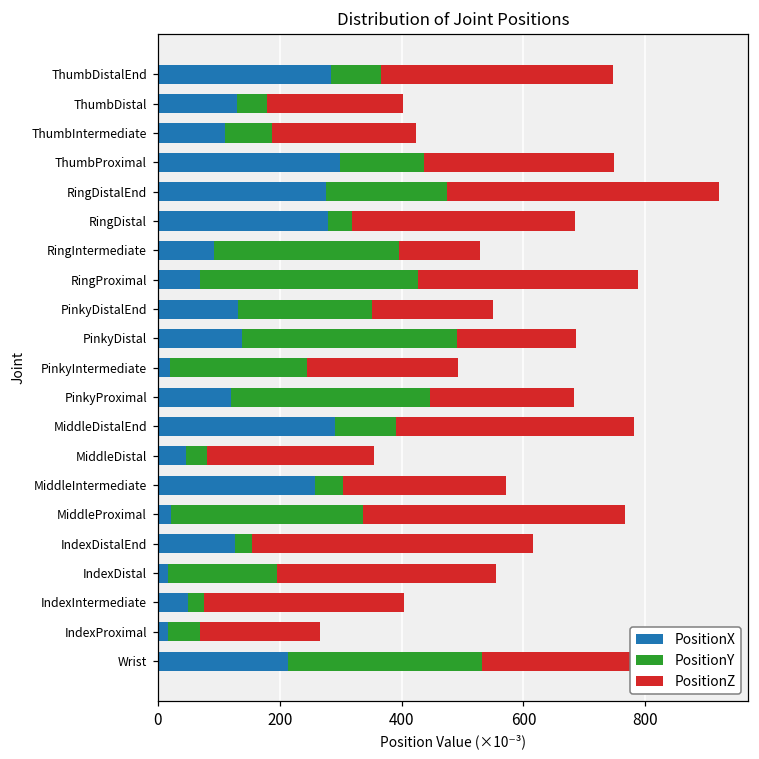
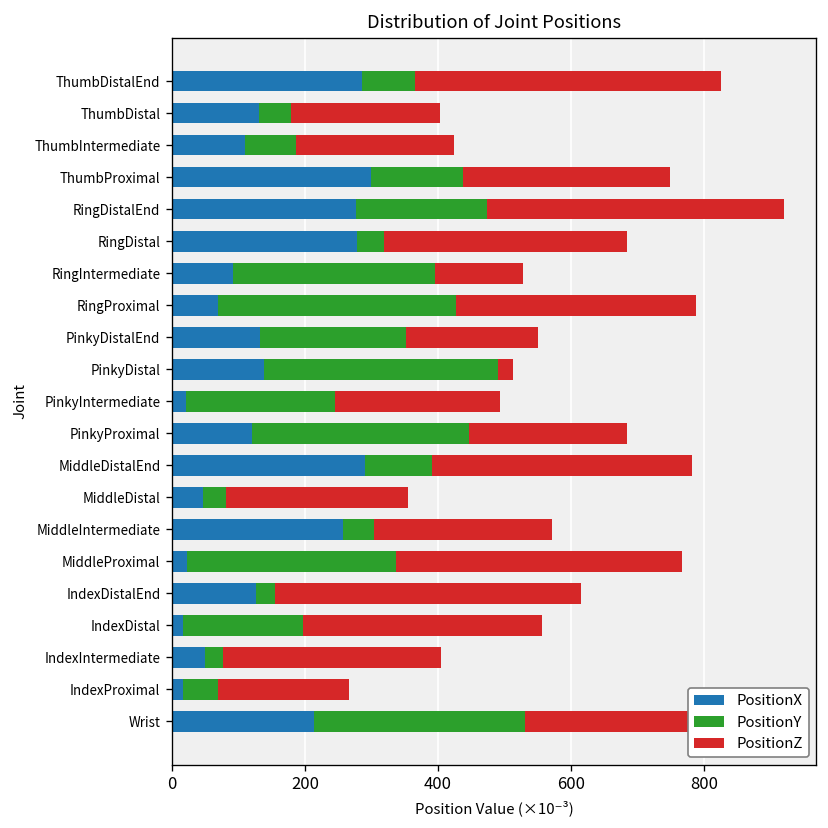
  {
    "PositionX": {
      "ThumbDistalEnd": 280,
      "ThumbDistal": 130,
      "ThumbIntermediate": 110,
      "ThumbProximal": 300,
      "RingDistalEnd": 280,
      "RingDistal": 280,
      "RingIntermediate": 90,
      "RingProximal": 70,
      "PinkyDistalEnd": 130,
      "PinkyDistal": 140,
      "PinkyIntermediate": 20,
      "PinkyProximal": 120,
      "MiddleDistalEnd": 290,
      "MiddleDistal": 50,
      "MiddleIntermediate": 260,
      "MiddleProximal": 20,
      "IndexDistalEnd": 130,
      "IndexDistal": 20,
      "IndexIntermediate": 50,
      "IndexProximal": 20,
      "Wrist": 210
    },
    "PositionY": {
      "ThumbDistalEnd": 80,
      "ThumbDistal": 50,
      "ThumbIntermediate": 80,
      "ThumbProximal": 140,
      "RingDistalEnd": 200,
      "RingDistal": 40,
      "RingIntermediate": 300,
      "RingProximal": 360,
      "PinkyDistalEnd": 220,
      "PinkyDistal": 350,
      "PinkyIntermediate": 220,
      "PinkyProximal": 330,
      "MiddleDistalEnd": 100,
      "MiddleDistal": 40,
      "MiddleIntermediate": 50,
      "MiddleProximal": 310,
      "IndexDistalEnd": 30,
      "IndexDistal": 180,
      "IndexIntermediate": 30,
      "IndexProximal": 50,
      "Wrist": 320
    },
    "PositionZ": {
-     "ThumbDistalEnd": 380,
+     "ThumbDistalEnd": 460,
      "ThumbDistal": 220,
      "ThumbIntermediate": 240,
      "ThumbProximal": 310,
      "RingDistalEnd": 450,
      "RingDistal": 370,
      "RingIntermediate": 130,
      "RingProximal": 360,
      "PinkyDistalEnd": 200,
-     "PinkyDistal": 200,
+     "PinkyDistal": 20,
      "PinkyIntermediate": 250,
      "PinkyProximal": 240,
      "MiddleDistalEnd": 390,
      "MiddleDistal": 270,
      "MiddleIntermediate": 270,
      "MiddleProximal": 430,
      "IndexDistalEnd": 460,
      "IndexDistal": 360,
      "IndexIntermediate": 330,
      "IndexProximal": 200
    }
  }
